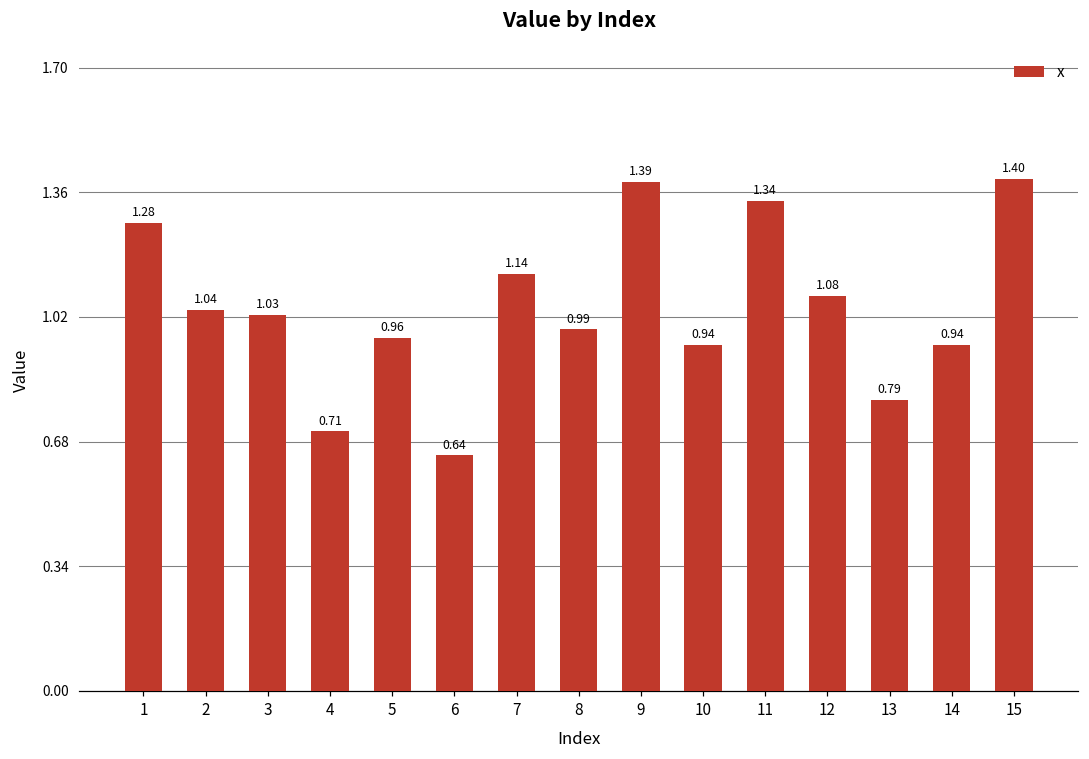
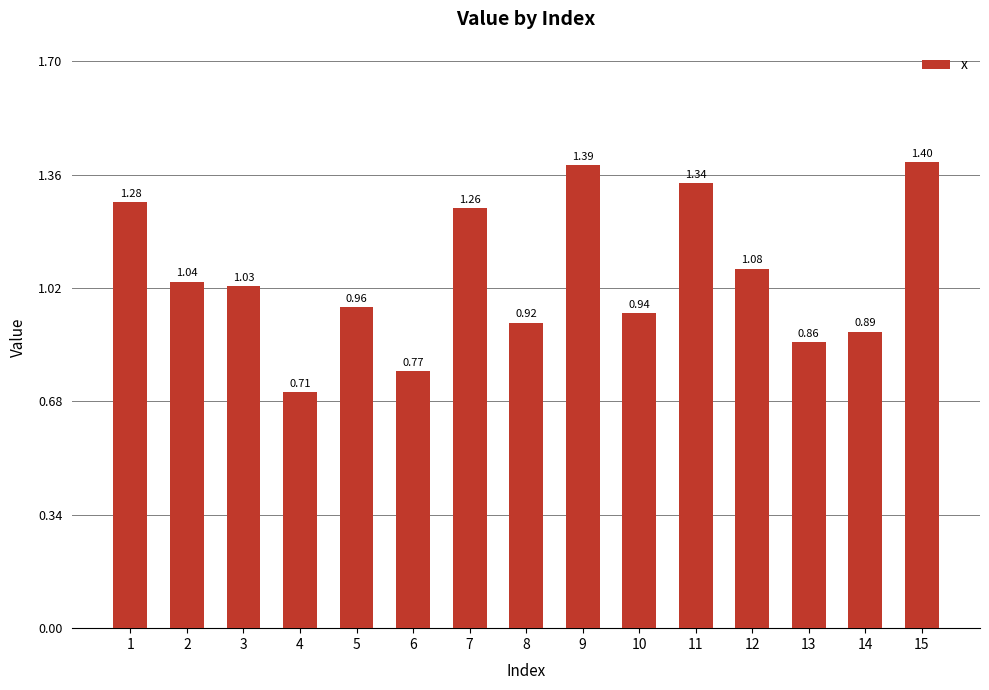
  {
    "1": 1.28,
    "2": 1.04,
    "3": 1.03,
    "4": 0.71,
    "5": 0.96,
-   "6": 0.64,
-   "7": 1.14,
-   "8": 0.99,
+   "6": 0.77,
+   "7": 1.26,
+   "8": 0.92,
    "9": 1.39,
    "10": 0.94,
    "11": 1.34,
    "12": 1.08,
-   "13": 0.79,
-   "14": 0.94,
+   "13": 0.86,
+   "14": 0.89,
    "15": 1.40
  }
